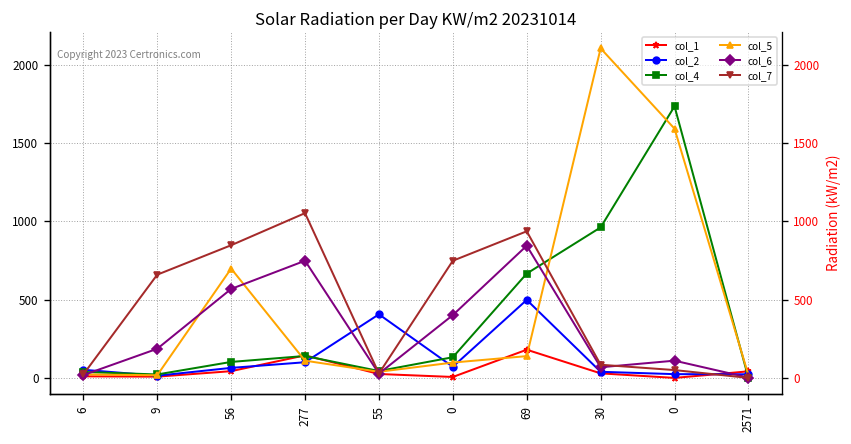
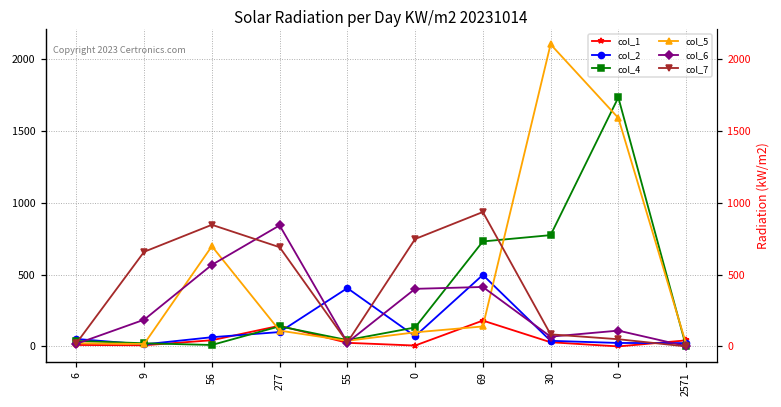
  {
    "col_1": {
      "56": 40,
      "69": 180
    },
    "col_2": {
      "56": 60,
      "55": 410,
      "69": 500
    },
    "col_4": {
-     "56": 100,
-     "69": 670,
-     "30": 960
+     "56": 10,
+     "69": 730,
+     "30": 780
    },
    "col_5": {
      "56": 700,
      "69": 140,
      "30": 2100
    },
    "col_6": {
      "9": 190,
      "56": 570,
-     "277": 750,
-     "69": 840
+     "277": 840,
+     "69": 410
    },
    "col_7": {
      "9": 660,
      "56": 850,
-     "277": 1050,
+     "277": 690,
      "69": 940
    }
  }
